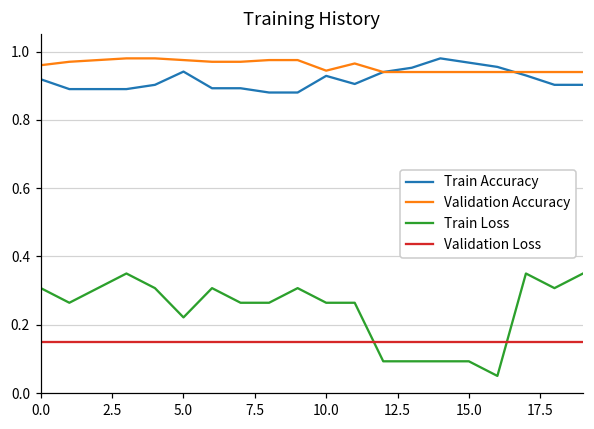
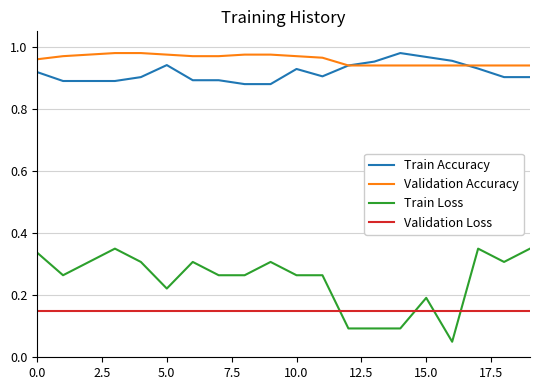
  {
    "Train Accuracy": {
      "0.0": 0.92,
      "5.0": 0.94,
      "10.0": 0.93,
      "15.0": 0.97
    },
    "Validation Accuracy": {
      "0.0": 0.96,
      "5.0": 0.98,
-     "10.0": 0.94,
+     "10.0": 0.97,
      "15.0": 0.94
    },
    "Train Loss": {
-     "0.0": 0.31,
+     "0.0": 0.34,
      "5.0": 0.22,
      "10.0": 0.26,
-     "15.0": 0.09
+     "15.0": 0.19
    },
    "Validation Loss": {
      "0.0": 0.15,
      "5.0": 0.15,
      "10.0": 0.15,
      "15.0": 0.15
    }
  }
